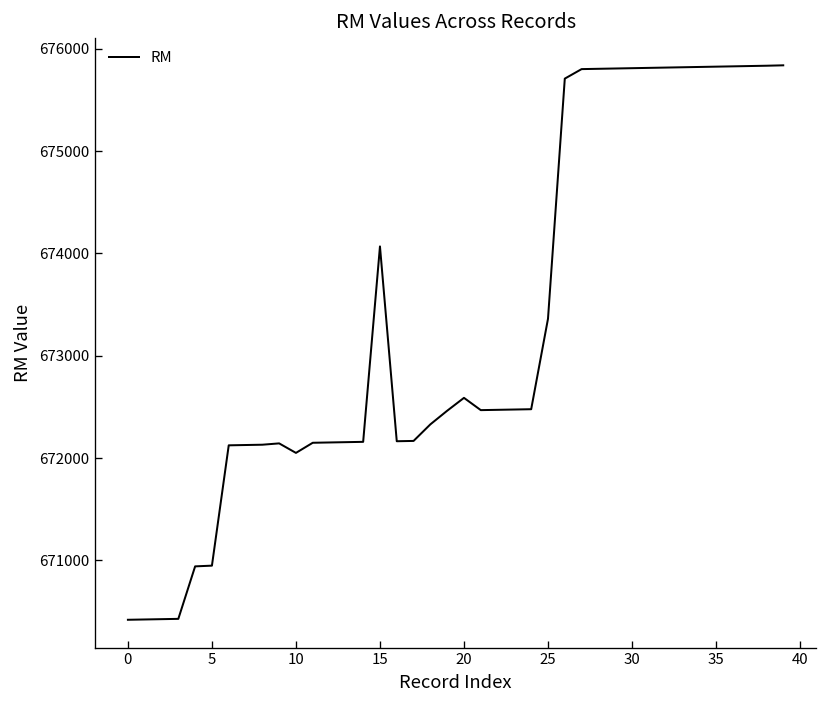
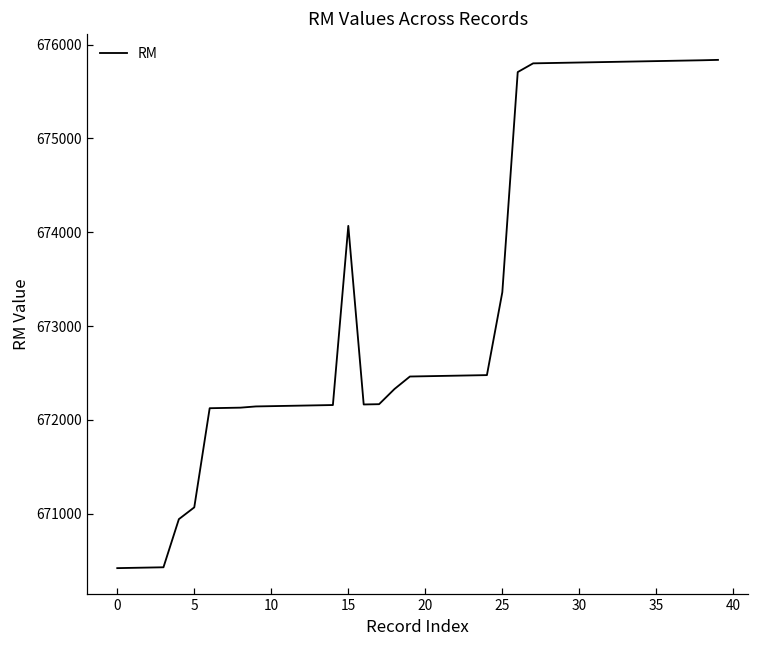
  {
    "0": 670400,
-   "5": 670900,
-   "10": 672050,
+   "5": 671100,
+   "10": 672150,
    "15": 674100,
-   "20": 672600,
+   "20": 672500,
    "25": 673400,
    "30": 675800,
    "35": 675800
  }
